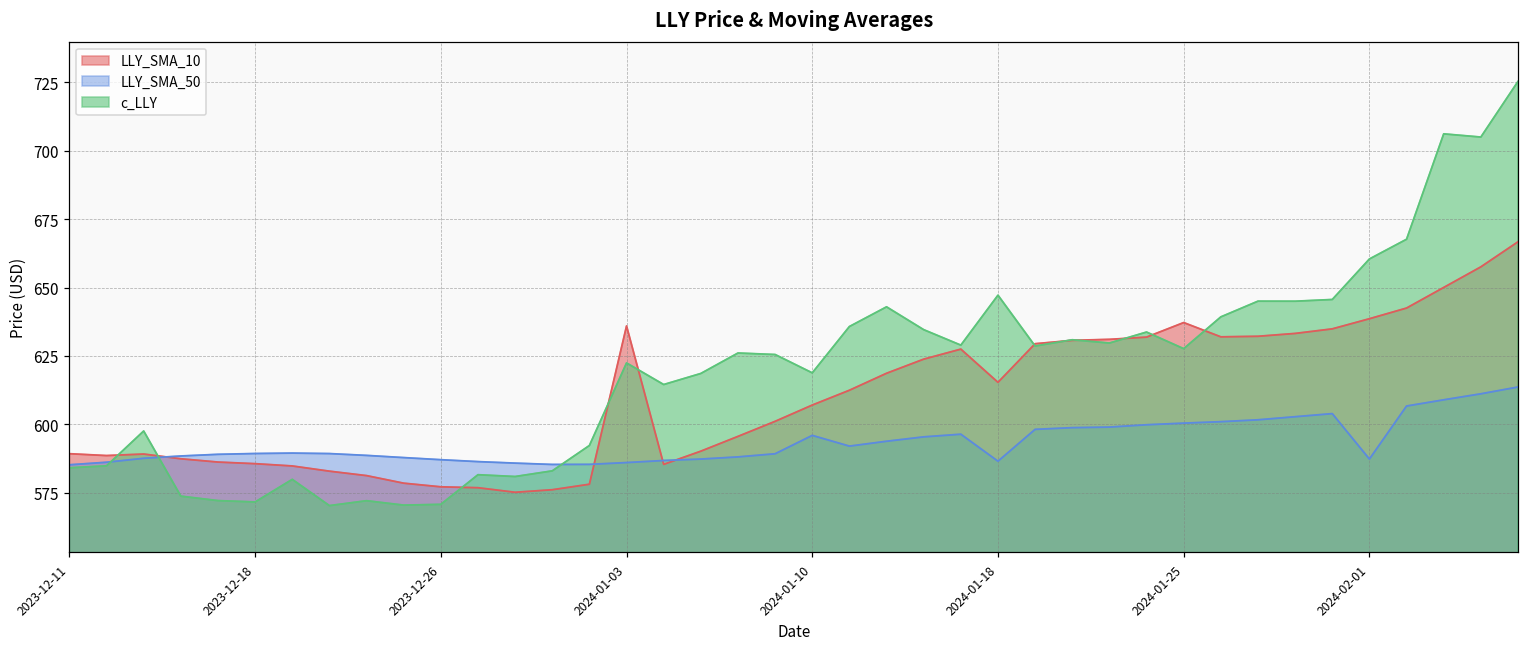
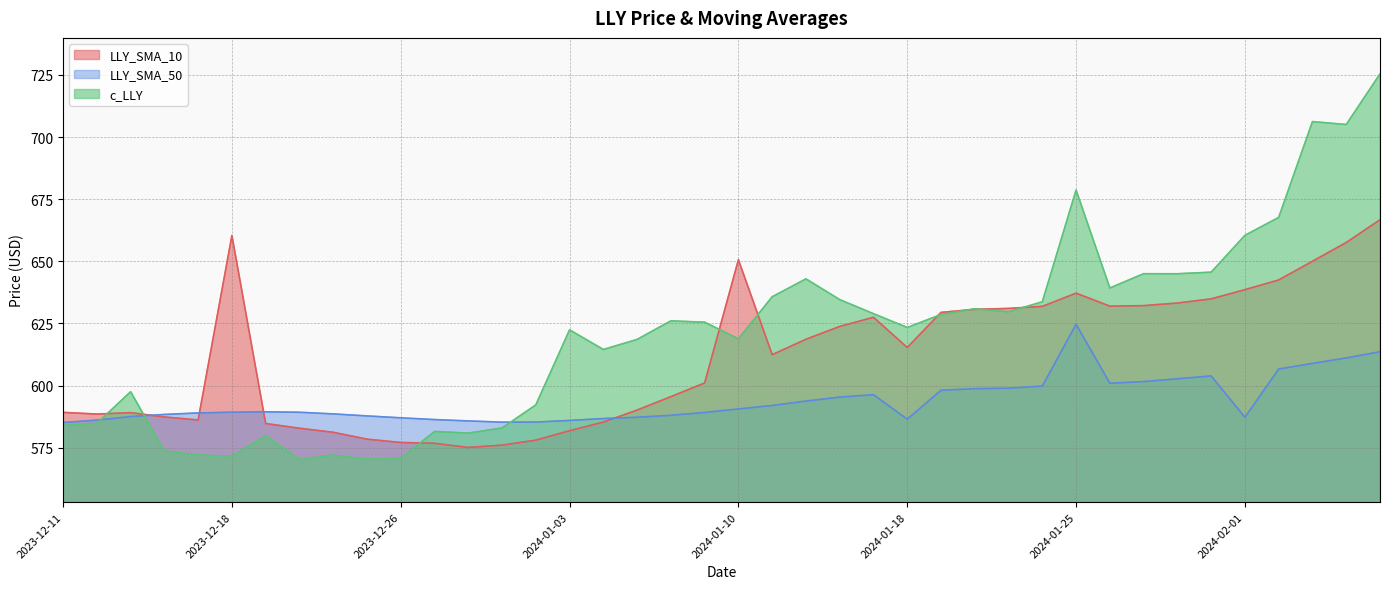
  {
    "LLY_SMA_10": {
      "2023-12-11": 589,
-     "2023-12-18": 586,
+     "2023-12-18": 660,
      "2023-12-26": 577,
-     "2024-01-03": 636,
-     "2024-01-10": 607,
+     "2024-01-03": 582,
+     "2024-01-10": 651,
      "2024-01-18": 615,
      "2024-01-25": 637,
      "2024-02-01": 639
    },
    "LLY_SMA_50": {
      "2023-12-11": 585,
      "2023-12-18": 589,
      "2023-12-26": 587,
      "2024-01-03": 586,
-     "2024-01-10": 596,
+     "2024-01-10": 591,
      "2024-01-18": 586,
-     "2024-01-25": 600,
+     "2024-01-25": 625,
      "2024-02-01": 587
    },
    "c_LLY": {
      "2023-12-11": 584,
      "2023-12-18": 572,
      "2023-12-26": 571,
      "2024-01-03": 622,
      "2024-01-10": 619,
-     "2024-01-18": 647,
-     "2024-01-25": 628,
+     "2024-01-18": 623,
+     "2024-01-25": 679,
      "2024-02-01": 660
    }
  }
